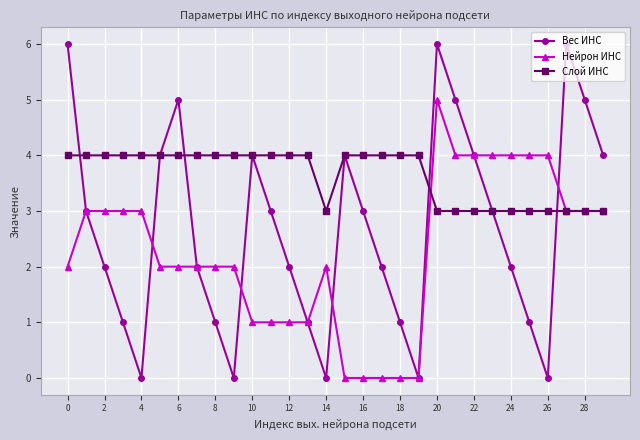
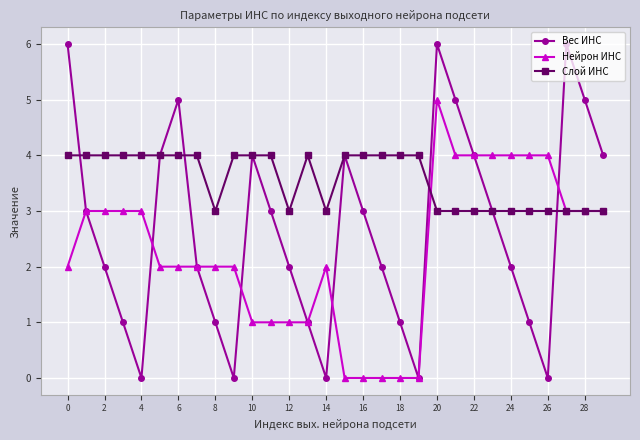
  {
    "Вес ИНС": {
      "0": 6,
      "2": 2,
      "4": 0,
      "6": 5,
      "8": 1,
      "12": 2,
      "14": 0,
      "16": 3,
      "18": 1,
      "20": 6,
      "24": 2,
      "26": 0,
      "28": 5
    },
    "Нейрон ИНС": {
      "0": 2,
      "2": 3,
      "4": 3,
      "6": 2,
      "8": 2,
      "10": 1,
      "12": 1,
      "14": 2,
      "16": 0,
      "18": 0,
      "20": 5,
      "24": 4,
      "26": 4
    },
    "Слой ИНС": {
      "0": 4,
      "2": 4,
      "4": 4,
      "6": 4,
-     "8": 4,
-     "12": 4,
+     "8": 3,
+     "12": 3,
      "14": 3,
      "16": 4,
      "18": 4,
      "20": 3,
      "22": 3,
      "24": 3,
      "26": 3
    }
  }
